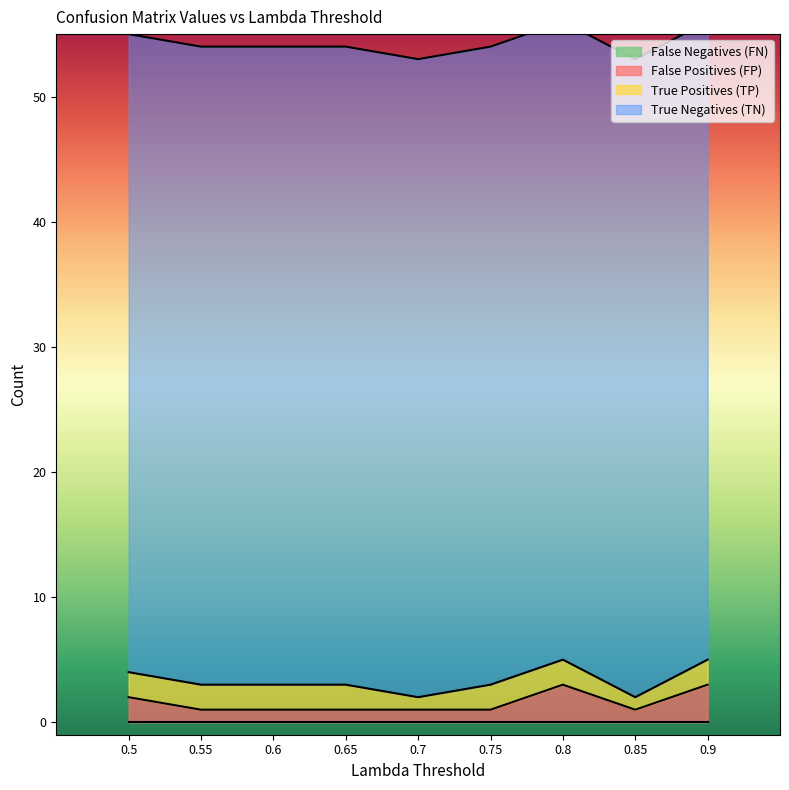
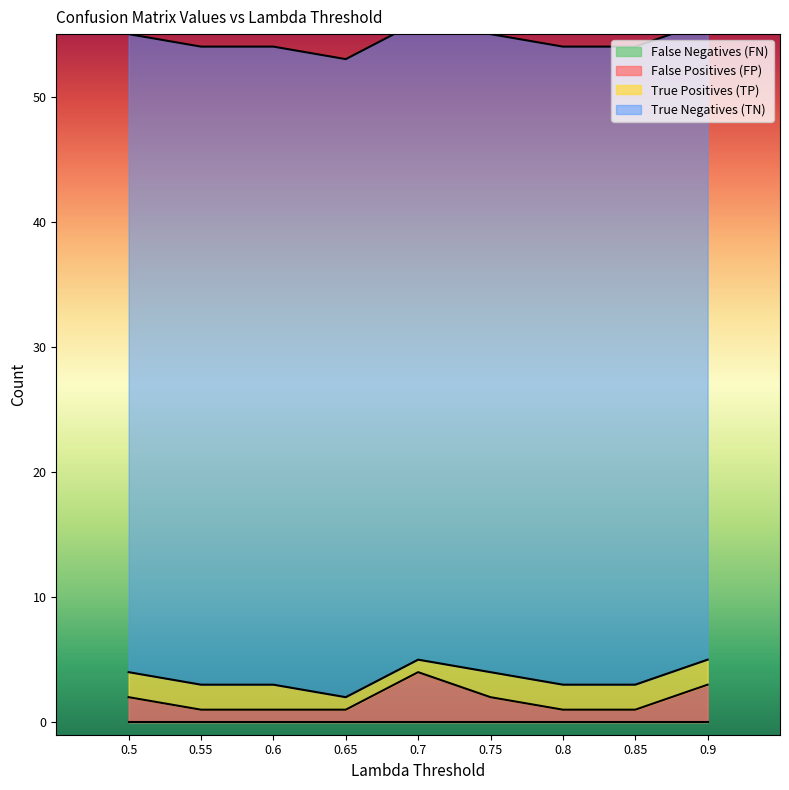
  {
    "False Negatives (FN)": {
      "0.5": 0,
      "0.55": 0,
      "0.6": 0,
      "0.65": 0,
      "0.7": 0,
      "0.75": 0,
      "0.8": 0,
      "0.85": 0,
      "0.9": 0
    },
    "False Positives (FP)": {
      "0.5": 2,
      "0.55": 1,
      "0.6": 1,
      "0.65": 1,
-     "0.7": 1,
-     "0.75": 1,
-     "0.8": 3,
+     "0.7": 4,
+     "0.75": 2,
+     "0.8": 1,
      "0.85": 1,
      "0.9": 3
    },
    "True Positives (TP)": {
      "0.5": 2,
      "0.55": 2,
      "0.6": 2,
-     "0.65": 2,
+     "0.65": 1,
      "0.7": 1,
      "0.75": 2,
      "0.8": 2,
-     "0.85": 1,
+     "0.85": 2,
      "0.9": 2
    },
    "True Negatives (TN)": {
      "0.5": 51,
      "0.55": 51,
      "0.6": 51,
      "0.65": 51,
      "0.75": 51
    }
  }
